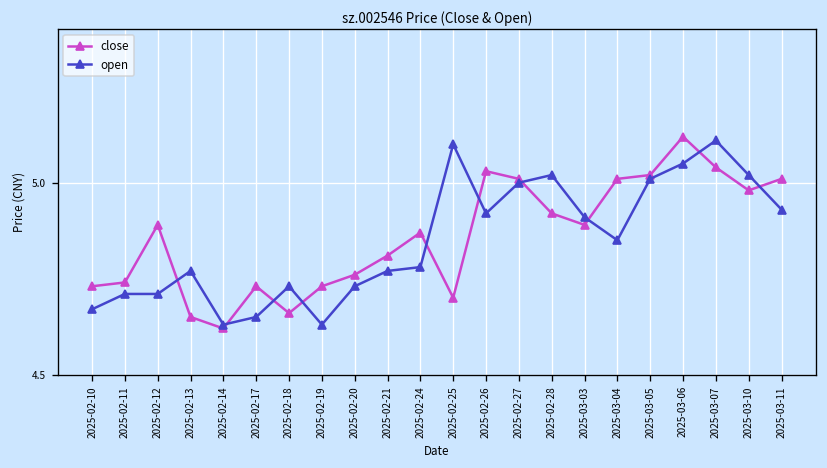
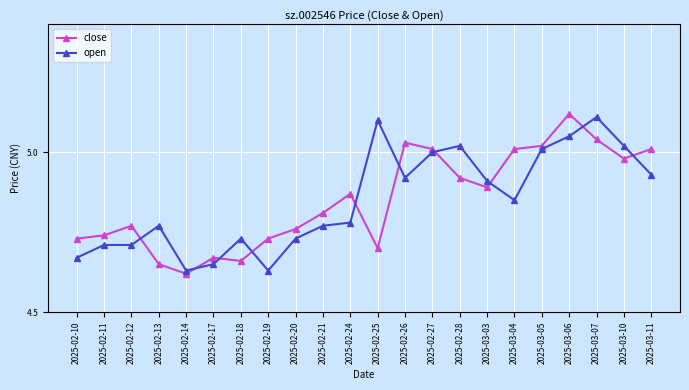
  {
    "close": {
      "2025-02-10": 4.73,
      "2025-02-11": 4.74,
-     "2025-02-12": 4.89,
+     "2025-02-12": 4.77,
      "2025-02-13": 4.65,
      "2025-02-14": 4.62,
-     "2025-02-17": 4.73,
+     "2025-02-17": 4.67,
      "2025-02-18": 4.66,
      "2025-02-19": 4.73,
      "2025-02-20": 4.76,
      "2025-02-21": 4.81,
      "2025-02-24": 4.87,
      "2025-02-25": 4.70,
      "2025-02-26": 5.03,
      "2025-02-27": 5.01,
      "2025-02-28": 4.92,
      "2025-03-03": 4.89,
      "2025-03-04": 5.01,
      "2025-03-05": 5.02,
      "2025-03-06": 5.12,
      "2025-03-07": 5.04,
      "2025-03-10": 4.98,
      "2025-03-11": 5.01
    },
    "open": {
      "2025-02-10": 4.67,
      "2025-02-11": 4.71,
      "2025-02-12": 4.71,
      "2025-02-13": 4.77,
      "2025-02-14": 4.63,
      "2025-02-17": 4.65,
      "2025-02-18": 4.73,
      "2025-02-19": 4.63,
      "2025-02-20": 4.73,
      "2025-02-21": 4.77,
      "2025-02-24": 4.78,
      "2025-02-25": 5.10,
      "2025-02-26": 4.92,
      "2025-02-27": 5.00,
      "2025-02-28": 5.02,
      "2025-03-03": 4.91,
      "2025-03-04": 4.85,
      "2025-03-05": 5.01,
      "2025-03-06": 5.05,
      "2025-03-07": 5.11,
      "2025-03-10": 5.02,
      "2025-03-11": 4.93
    }
  }
